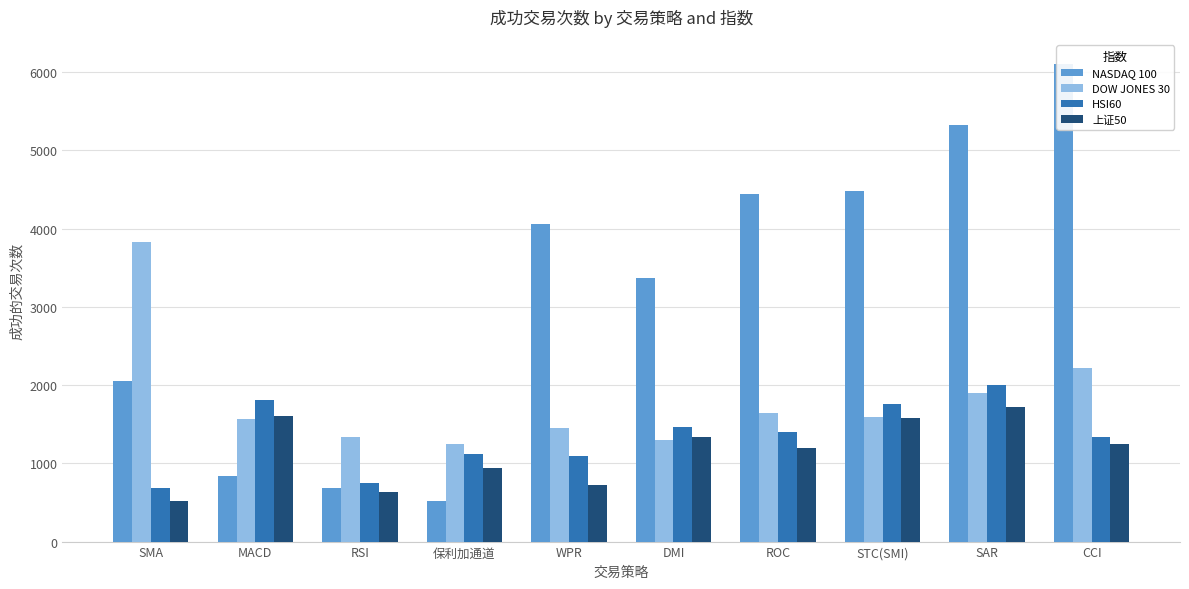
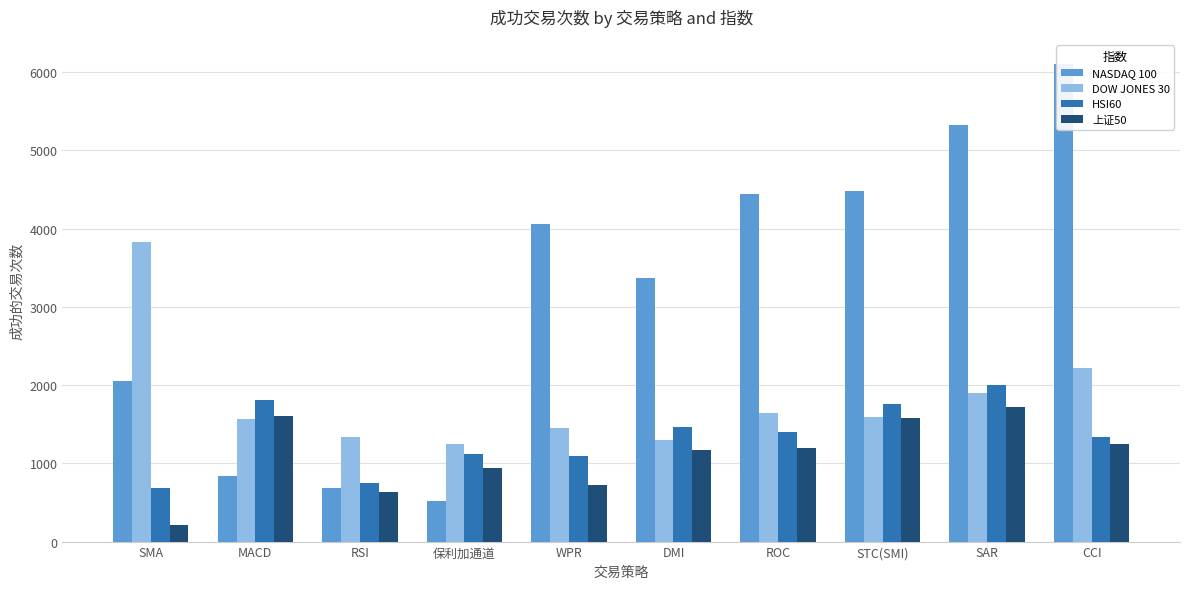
  {
    "NASDAQ 100": {
      "SMA": 2000,
      "MACD": 800,
      "RSI": 700,
      "保利加通道": 500,
      "WPR": 4100,
      "DMI": 3400,
      "ROC": 4400,
      "STC(SMI)": 4500,
      "SAR": 5300
    },
    "DOW JONES 30": {
      "SMA": 3800,
      "MACD": 1600,
      "RSI": 1300,
      "保利加通道": 1300,
      "WPR": 1400,
      "DMI": 1300,
      "ROC": 1600,
      "STC(SMI)": 1600,
      "SAR": 1900,
      "CCI": 2200
    },
    "HSI60": {
      "SMA": 700,
      "MACD": 1800,
      "RSI": 800,
      "保利加通道": 1100,
      "WPR": 1100,
      "DMI": 1500,
      "ROC": 1400,
      "STC(SMI)": 1800,
      "SAR": 2000,
      "CCI": 1300
    },
    "上证50": {
-     "SMA": 500,
+     "SMA": 200,
      "MACD": 1600,
      "RSI": 600,
      "保利加通道": 900,
      "WPR": 700,
-     "DMI": 1300,
+     "DMI": 1200,
      "ROC": 1200,
      "STC(SMI)": 1600,
      "SAR": 1700,
      "CCI": 1300
    }
  }
